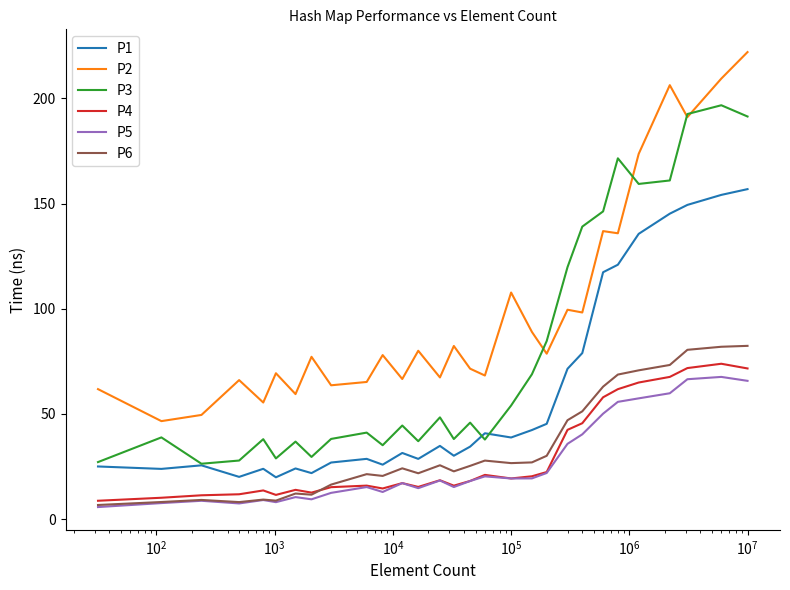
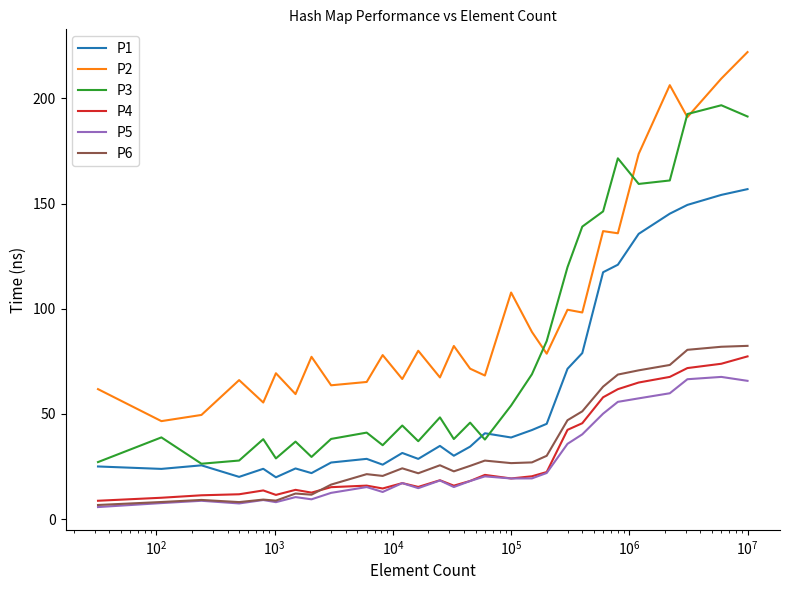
  {
    "P1": {
      "10^5": 39,
      "10^7": 157
    },
    "P2": {
      "10^5": 108,
      "10^7": 222
    },
    "P3": {
      "10^5": 54,
      "10^7": 191
    },
    "P4": {
-     "10^7": 72
+     "10^7": 77
    },
    "P5": {
      "10^7": 66
    },
    "P6": {
      "10^5": 27,
      "10^7": 82
    }
  }
